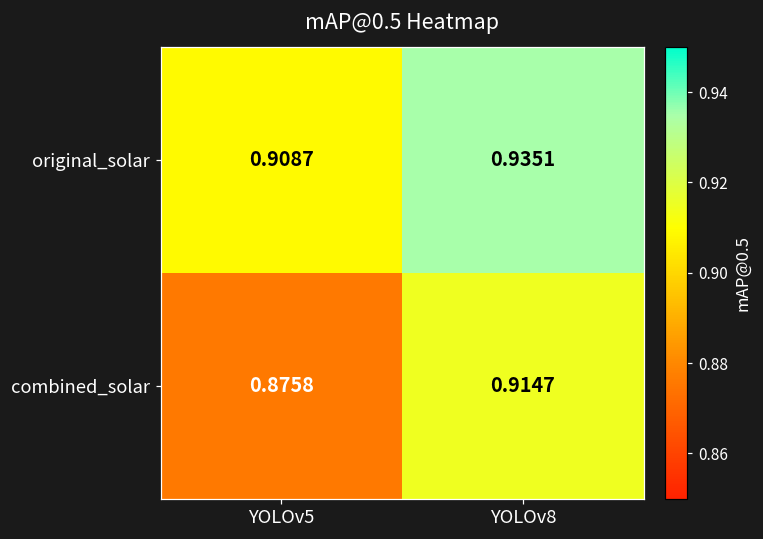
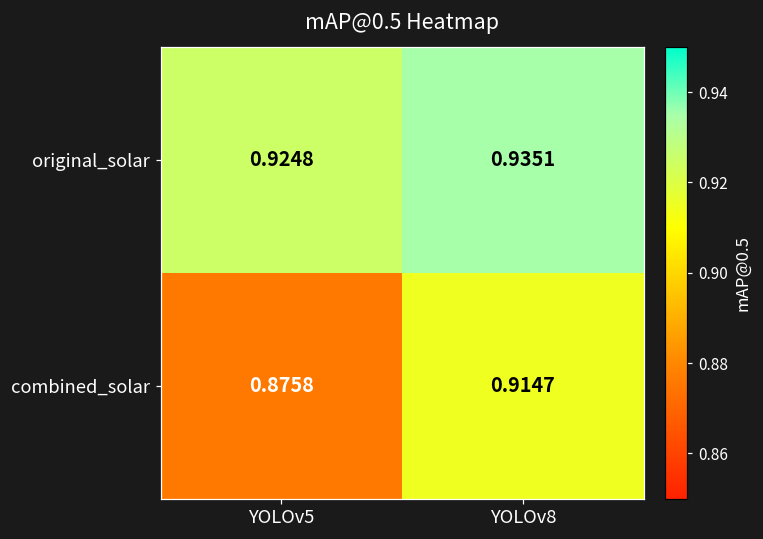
  {
    "original_solar": {
-     "YOLOv5": 0.9087,
+     "YOLOv5": 0.9248,
      "YOLOv8": 0.9351
    },
    "combined_solar": {
      "YOLOv5": 0.8758,
      "YOLOv8": 0.9147
    }
  }
